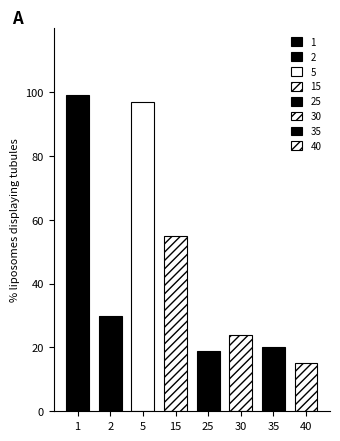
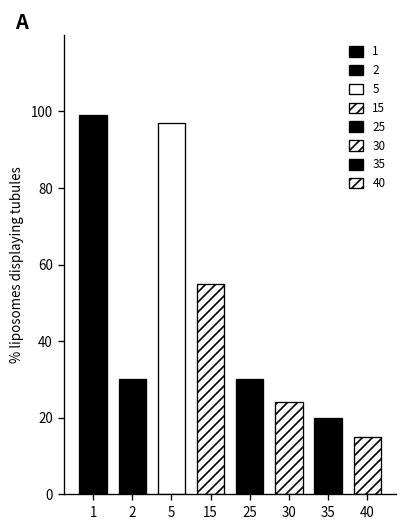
  {
    "1": 99,
    "2": 30,
    "5": 97,
    "15": 55,
-   "25": 19,
+   "25": 30,
    "30": 24,
    "35": 20,
    "40": 15
  }
